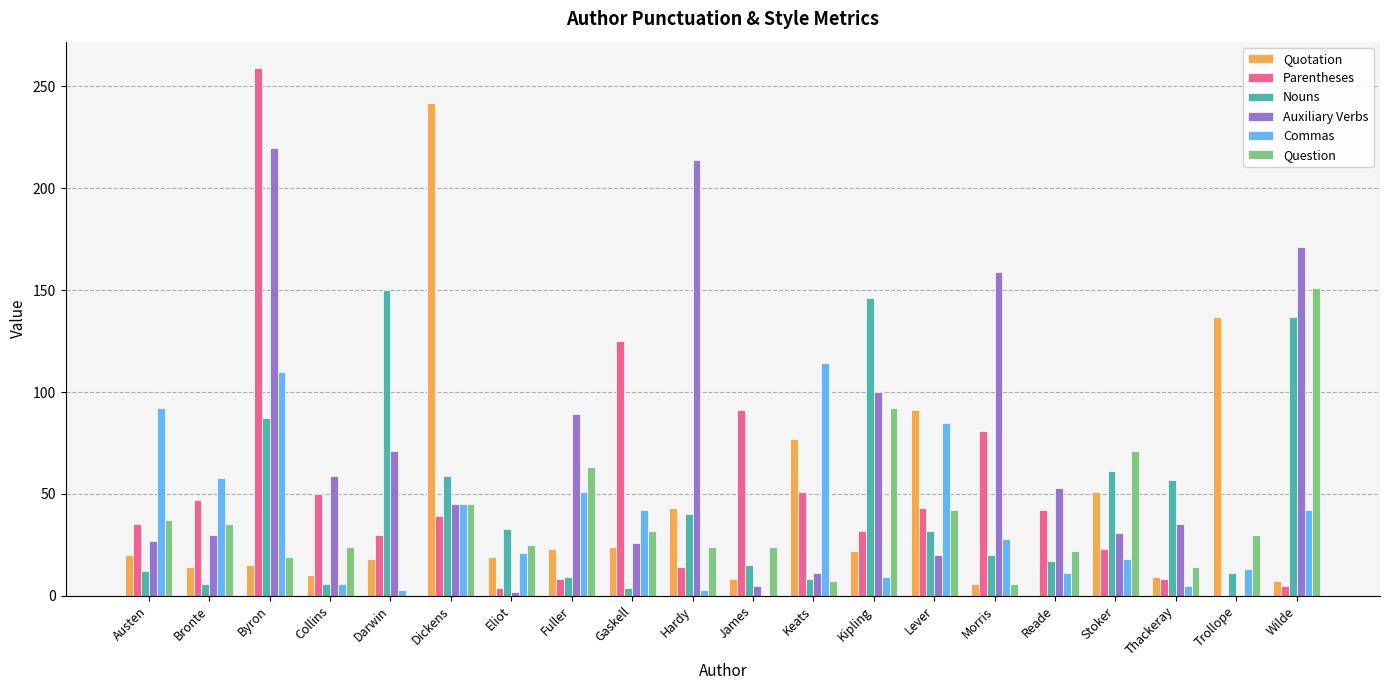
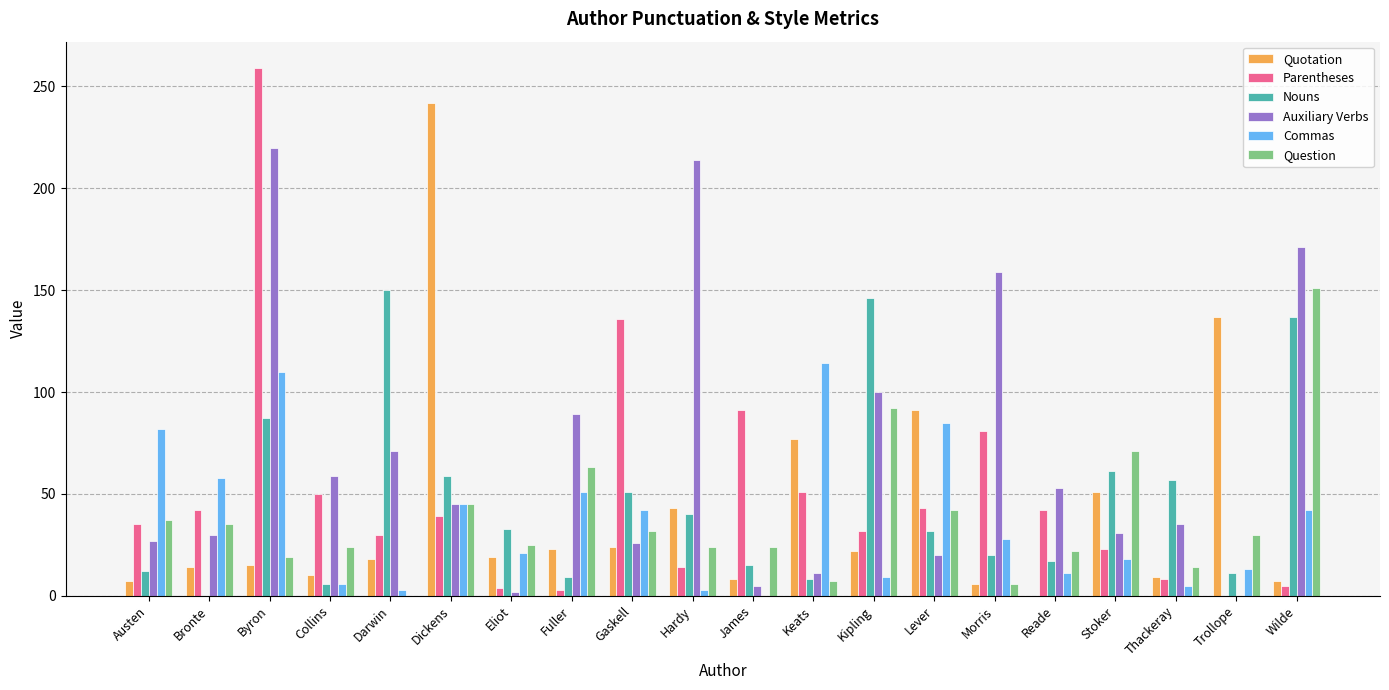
  {
    "Quotation": {
-     "Austen": 20,
+     "Austen": 7,
      "Bronte": 14,
      "Byron": 15,
      "Collins": 10,
      "Darwin": 18,
      "Dickens": 242,
      "Eliot": 19,
      "Fuller": 23,
      "Gaskell": 24,
      "Hardy": 43,
      "James": 8,
      "Keats": 77,
      "Kipling": 22,
      "Lever": 91,
      "Morris": 6,
      "Reade": 0,
      "Stoker": 51,
      "Thackeray": 9,
      "Trollope": 137,
      "Wilde": 7
    },
    "Parentheses": {
      "Austen": 35,
-     "Bronte": 47,
+     "Bronte": 42,
      "Byron": 259,
      "Collins": 50,
      "Darwin": 30,
      "Dickens": 39,
      "Eliot": 4,
-     "Fuller": 8,
-     "Gaskell": 125,
+     "Fuller": 3,
+     "Gaskell": 136,
      "Hardy": 14,
      "James": 91,
      "Keats": 51,
      "Kipling": 32,
      "Lever": 43,
      "Morris": 81,
      "Reade": 42,
      "Stoker": 23,
      "Thackeray": 8,
      "Trollope": 0,
      "Wilde": 5
    },
    "Nouns": {
      "Austen": 12,
-     "Bronte": 6,
+     "Bronte": 0,
      "Byron": 87,
      "Collins": 6,
      "Darwin": 150,
      "Dickens": 59,
      "Eliot": 33,
      "Fuller": 9,
-     "Gaskell": 4,
+     "Gaskell": 51,
      "Hardy": 40,
      "James": 15,
      "Keats": 8,
      "Kipling": 146,
      "Lever": 32,
      "Morris": 20,
      "Reade": 17,
      "Stoker": 61,
      "Thackeray": 57,
      "Trollope": 11,
      "Wilde": 137
    },
    "Auxiliary Verbs": {
      "Austen": 27,
      "Bronte": 30,
      "Byron": 220,
      "Collins": 59,
      "Darwin": 71,
      "Dickens": 45,
      "Eliot": 2,
      "Fuller": 89,
      "Gaskell": 26,
      "Hardy": 214,
      "James": 5,
      "Keats": 11,
      "Kipling": 100,
      "Lever": 20,
      "Morris": 159,
      "Reade": 53,
      "Stoker": 31,
      "Thackeray": 35,
      "Trollope": 0,
      "Wilde": 171
    },
    "Commas": {
-     "Austen": 92,
+     "Austen": 82,
      "Bronte": 58,
      "Byron": 110,
      "Collins": 6,
      "Darwin": 3,
      "Dickens": 45,
      "Eliot": 21,
      "Fuller": 51,
      "Gaskell": 42,
      "Hardy": 3,
      "James": 0,
      "Keats": 114,
      "Kipling": 9,
      "Lever": 85,
      "Morris": 28,
      "Reade": 11,
      "Stoker": 18,
      "Thackeray": 5,
      "Trollope": 13,
      "Wilde": 42
    },
    "Question": {
      "Austen": 37,
      "Bronte": 35,
      "Byron": 19,
      "Collins": 24,
      "Darwin": 0,
      "Dickens": 45,
      "Eliot": 25,
      "Fuller": 63,
      "Gaskell": 32,
      "Hardy": 24,
      "James": 24,
      "Keats": 7,
      "Kipling": 92,
      "Lever": 42,
      "Morris": 6,
      "Reade": 22,
      "Stoker": 71,
      "Thackeray": 14,
      "Trollope": 30,
      "Wilde": 151
    }
  }
